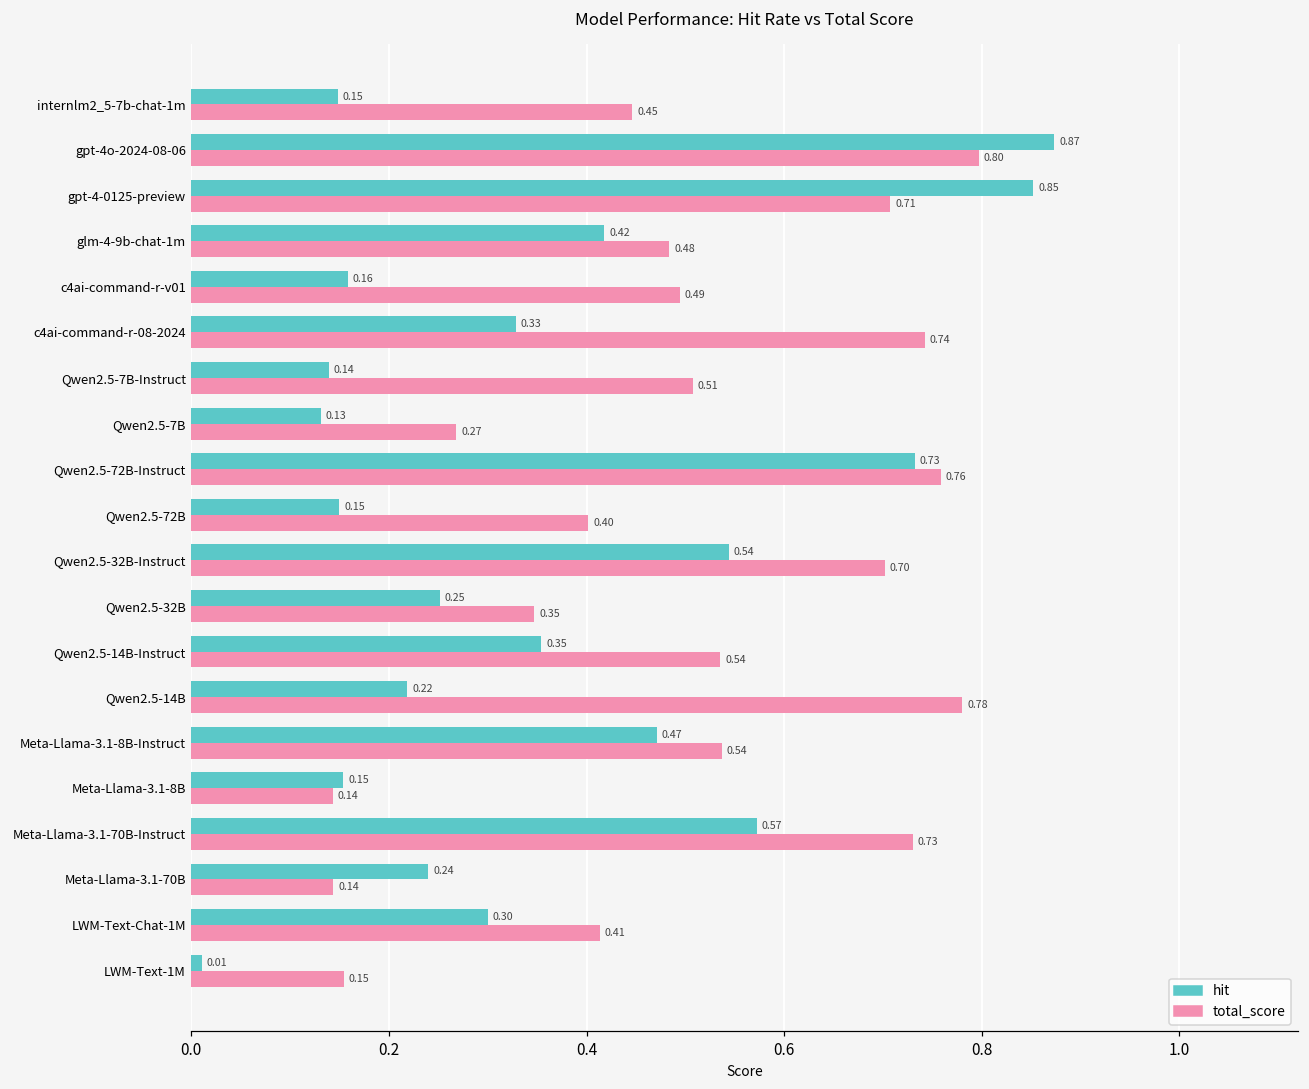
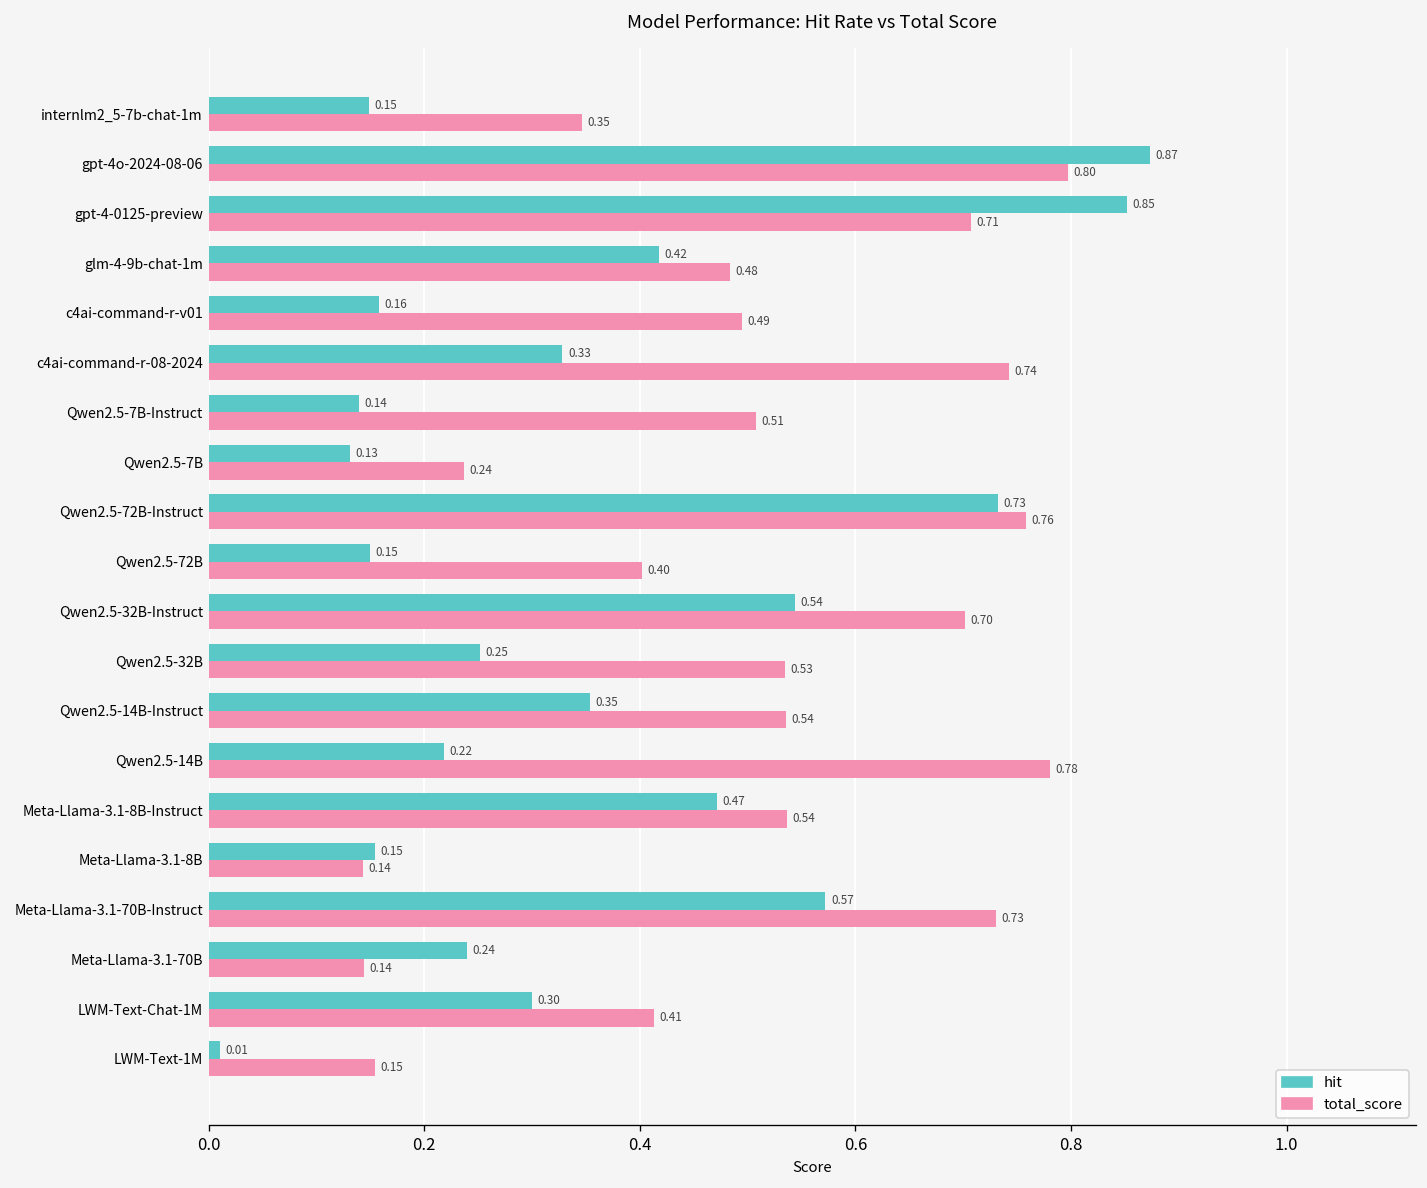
  {
    "hit": {
      "internlm2_5-7b-chat-1m": 0.15,
      "gpt-4o-2024-08-06": 0.87,
      "gpt-4-0125-preview": 0.85,
      "glm-4-9b-chat-1m": 0.42,
      "c4ai-command-r-v01": 0.16,
      "c4ai-command-r-08-2024": 0.33,
      "Qwen2.5-7B-Instruct": 0.14,
      "Qwen2.5-7B": 0.13,
      "Qwen2.5-72B-Instruct": 0.73,
      "Qwen2.5-72B": 0.15,
      "Qwen2.5-32B-Instruct": 0.54,
      "Qwen2.5-32B": 0.25,
      "Qwen2.5-14B-Instruct": 0.35,
      "Qwen2.5-14B": 0.22,
      "Meta-Llama-3.1-8B-Instruct": 0.47,
      "Meta-Llama-3.1-8B": 0.15,
      "Meta-Llama-3.1-70B-Instruct": 0.57,
      "Meta-Llama-3.1-70B": 0.24,
      "LWM-Text-Chat-1M": 0.30,
      "LWM-Text-1M": 0.01
    },
    "total_score": {
-     "internlm2_5-7b-chat-1m": 0.45,
+     "internlm2_5-7b-chat-1m": 0.35,
      "gpt-4o-2024-08-06": 0.80,
      "gpt-4-0125-preview": 0.71,
      "glm-4-9b-chat-1m": 0.48,
      "c4ai-command-r-v01": 0.49,
      "c4ai-command-r-08-2024": 0.74,
      "Qwen2.5-7B-Instruct": 0.51,
-     "Qwen2.5-7B": 0.27,
+     "Qwen2.5-7B": 0.24,
      "Qwen2.5-72B-Instruct": 0.76,
      "Qwen2.5-72B": 0.40,
      "Qwen2.5-32B-Instruct": 0.70,
-     "Qwen2.5-32B": 0.35,
+     "Qwen2.5-32B": 0.53,
      "Qwen2.5-14B-Instruct": 0.54,
      "Qwen2.5-14B": 0.78,
      "Meta-Llama-3.1-8B-Instruct": 0.54,
      "Meta-Llama-3.1-8B": 0.14,
      "Meta-Llama-3.1-70B-Instruct": 0.73,
      "Meta-Llama-3.1-70B": 0.14,
      "LWM-Text-Chat-1M": 0.41,
      "LWM-Text-1M": 0.15
    }
  }
